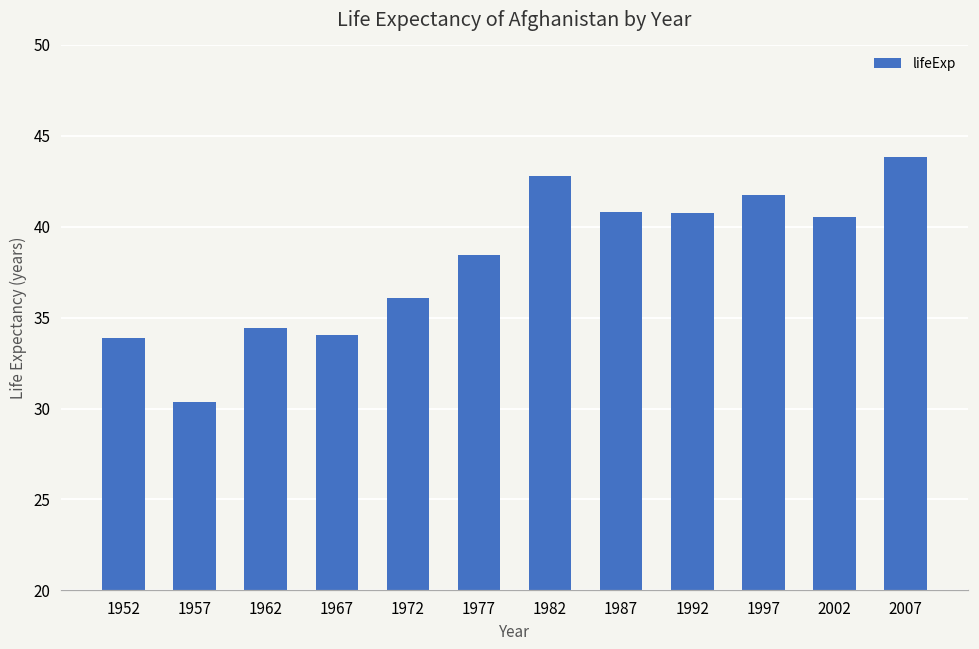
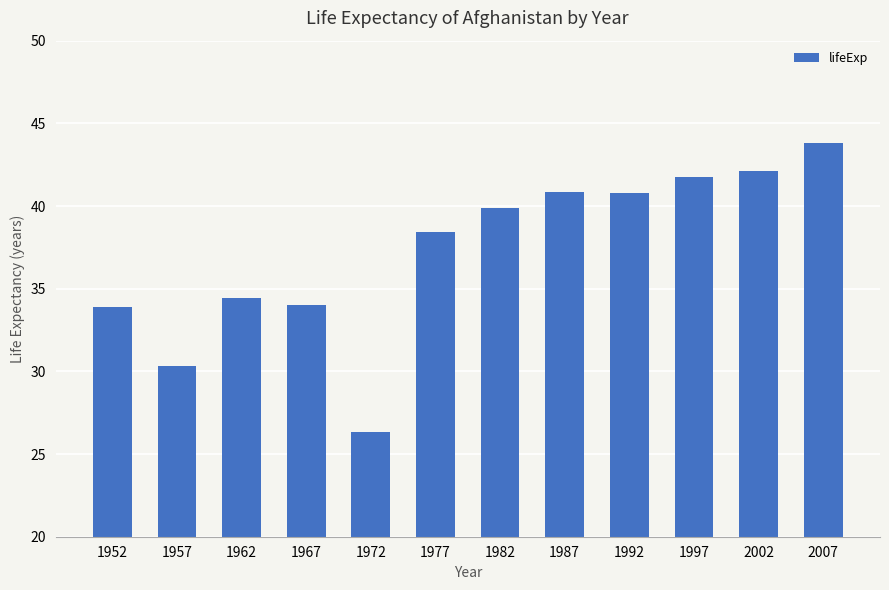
  {
    "1952": 33.9,
    "1957": 30.3,
    "1962": 34.4,
    "1967": 34.0,
-   "1972": 36.1,
+   "1972": 26.3,
    "1977": 38.4,
-   "1982": 42.8,
+   "1982": 39.9,
    "1987": 40.8,
    "1992": 40.8,
    "1997": 41.8,
-   "2002": 40.5,
+   "2002": 42.1,
    "2007": 43.8
  }
